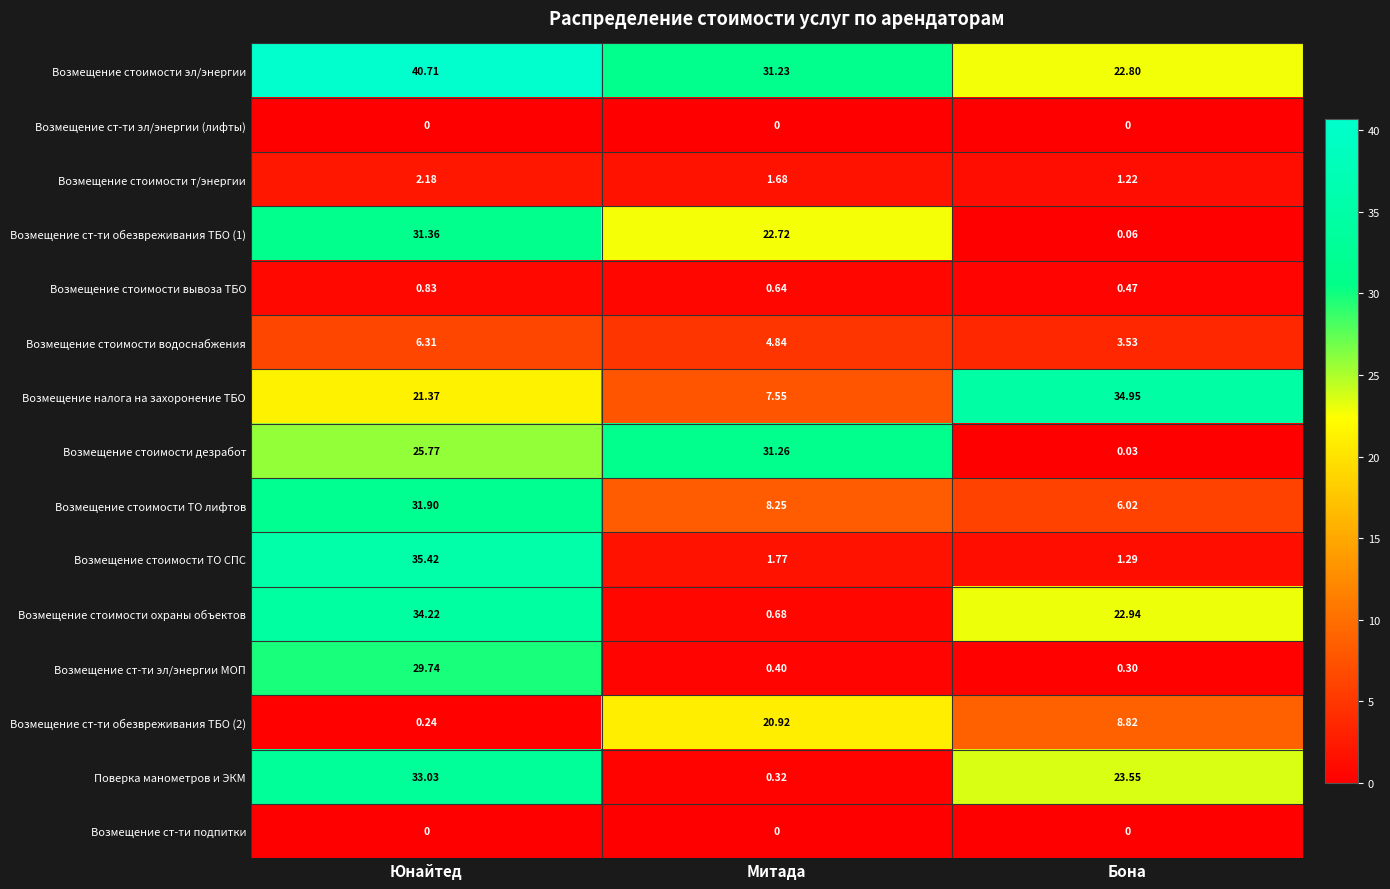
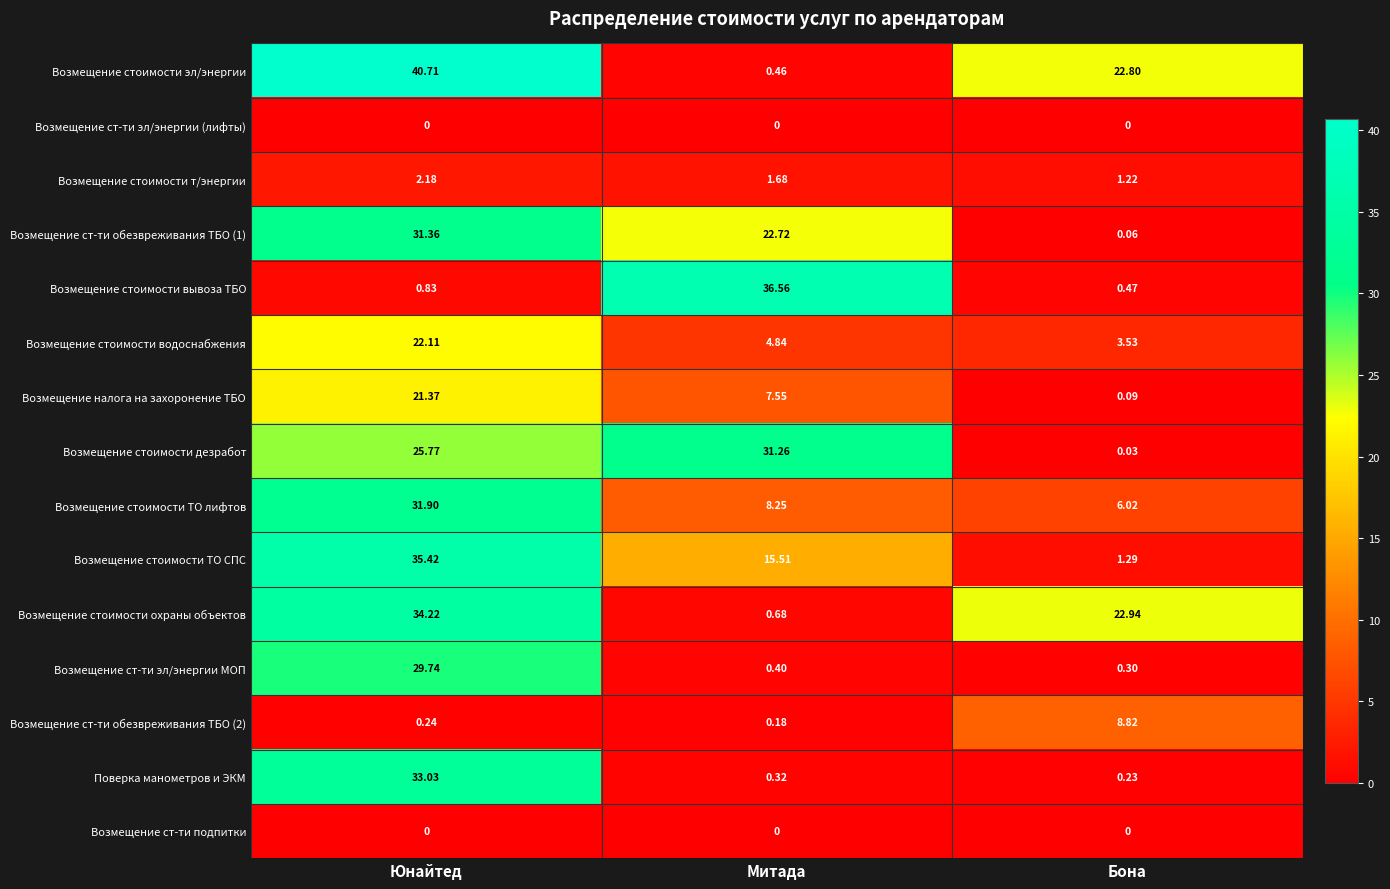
  {
    "Возмещение стоимости эл/энергии": {
      "Юнайтед": 40.71,
-     "Митада": 31.23,
+     "Митада": 0.46,
      "Бона": 22.80
    },
    "Возмещение ст-ти эл/энергии (лифты)": {
      "Юнайтед": 0,
      "Митада": 0,
      "Бона": 0
    },
    "Возмещение стоимости т/энергии": {
      "Юнайтед": 2.18,
      "Митада": 1.68,
      "Бона": 1.22
    },
    "Возмещение ст-ти обезвреживания ТБО (1)": {
      "Юнайтед": 31.36,
      "Митада": 22.72,
      "Бона": 0.06
    },
    "Возмещение стоимости вывоза ТБО": {
      "Юнайтед": 0.83,
-     "Митада": 0.64,
+     "Митада": 36.56,
      "Бона": 0.47
    },
    "Возмещение стоимости водоснабжения": {
-     "Юнайтед": 6.31,
+     "Юнайтед": 22.11,
      "Митада": 4.84,
      "Бона": 3.53
    },
    "Возмещение налога на захоронение ТБО": {
      "Юнайтед": 21.37,
      "Митада": 7.55,
-     "Бона": 34.95
+     "Бона": 0.09
    },
    "Возмещение стоимости дезработ": {
      "Юнайтед": 25.77,
      "Митада": 31.26,
      "Бона": 0.03
    },
    "Возмещение стоимости ТО лифтов": {
      "Юнайтед": 31.90,
      "Митада": 8.25,
      "Бона": 6.02
    },
    "Возмещение стоимости ТО СПС": {
      "Юнайтед": 35.42,
-     "Митада": 1.77,
+     "Митада": 15.51,
      "Бона": 1.29
    },
    "Возмещение стоимости охраны объектов": {
      "Юнайтед": 34.22,
      "Митада": 0.68,
      "Бона": 22.94
    },
    "Возмещение ст-ти эл/энергии МОП": {
      "Юнайтед": 29.74,
      "Митада": 0.40,
      "Бона": 0.30
    },
    "Возмещение ст-ти обезвреживания ТБО (2)": {
      "Юнайтед": 0.24,
-     "Митада": 20.92,
+     "Митада": 0.18,
      "Бона": 8.82
    },
    "Поверка манометров и ЭКМ": {
      "Юнайтед": 33.03,
      "Митада": 0.32,
-     "Бона": 23.55
+     "Бона": 0.23
    },
    "Возмещение ст-ти подпитки": {
      "Юнайтед": 0,
      "Митада": 0,
      "Бона": 0
    }
  }
